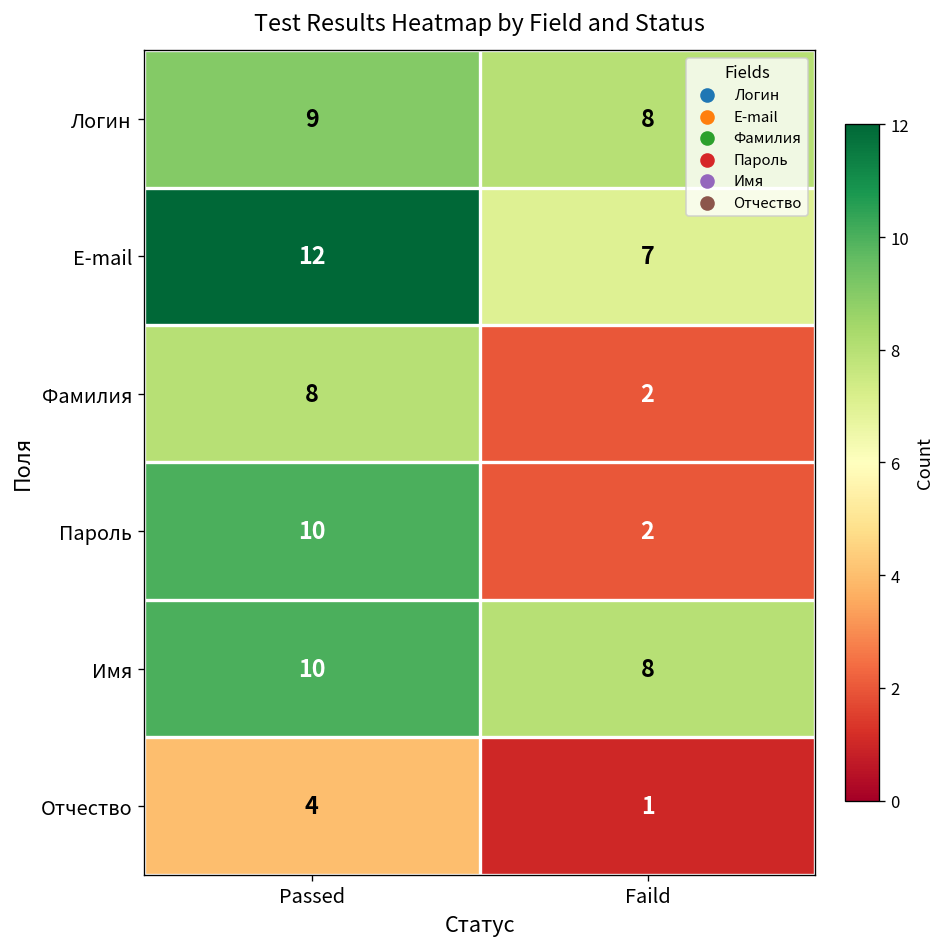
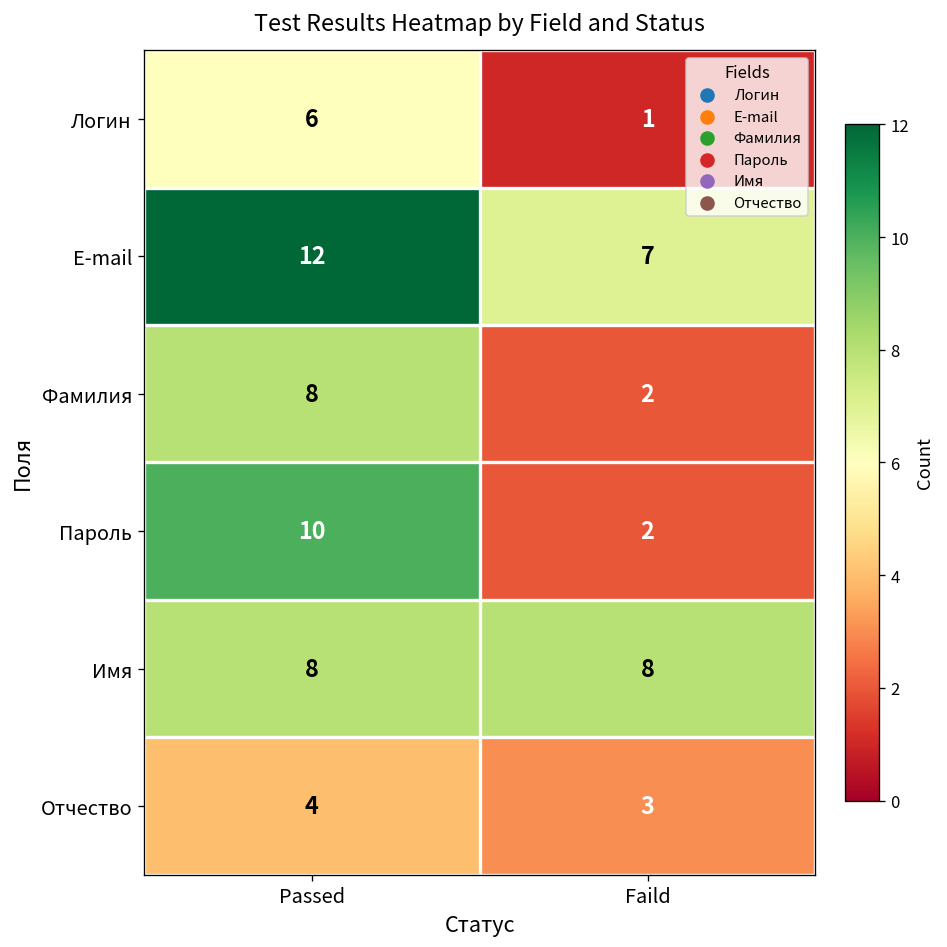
  {
    "Логин": {
-     "Passed": 9,
-     "Faild": 8
+     "Passed": 6,
+     "Faild": 1
    },
    "E-mail": {
      "Passed": 12,
      "Faild": 7
    },
    "Фамилия": {
      "Passed": 8,
      "Faild": 2
    },
    "Пароль": {
      "Passed": 10,
      "Faild": 2
    },
    "Имя": {
-     "Passed": 10,
+     "Passed": 8,
      "Faild": 8
    },
    "Отчество": {
      "Passed": 4,
-     "Faild": 1
+     "Faild": 3
    }
  }
